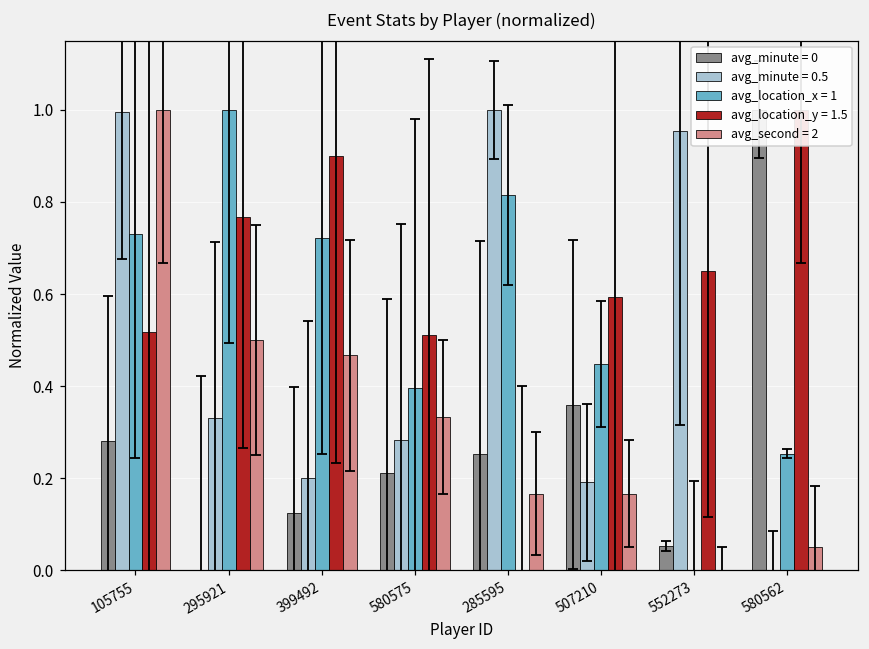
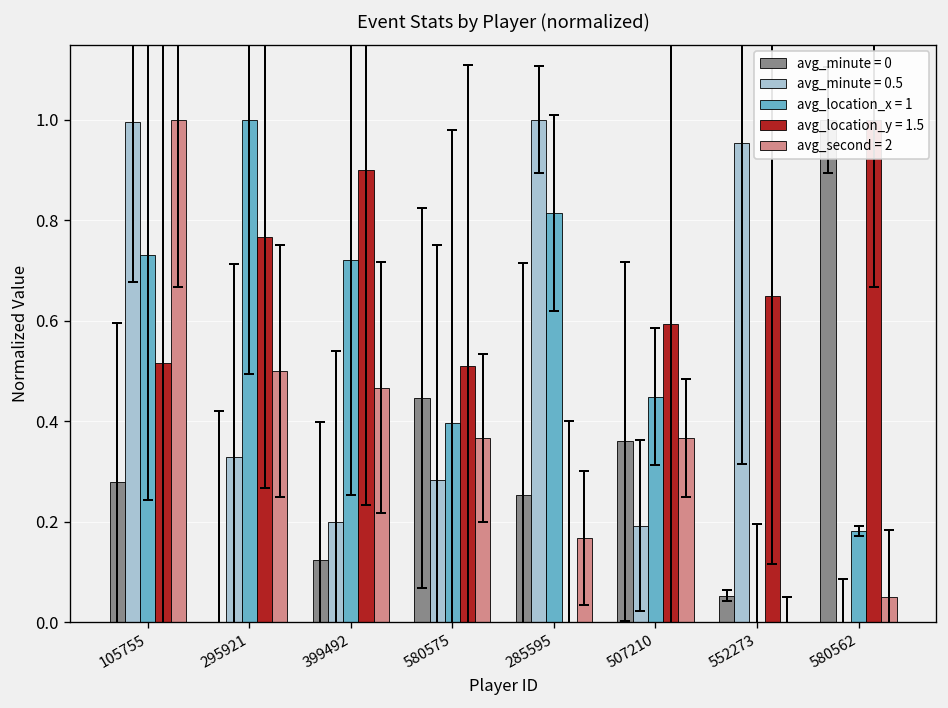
  {
    "avg_minute = 0": {
      "105755": 0.28,
      "295921": 0.00,
      "399492": 0.12,
-     "580575": 0.21,
+     "580575": 0.45,
      "285595": 0.25,
      "507210": 0.36,
      "552273": 0.05
    },
    "avg_minute = 0.5": {
      "105755": 1.00,
      "295921": 0.33,
      "399492": 0.20,
      "580575": 0.28,
      "285595": 1.00,
      "507210": 0.19,
      "552273": 0.95,
      "580562": 0.00
    },
    "avg_location_x = 1": {
      "105755": 0.73,
      "295921": 1.00,
      "399492": 0.72,
      "580575": 0.40,
      "285595": 0.81,
      "507210": 0.45,
      "552273": 0.00,
-     "580562": 0.25
+     "580562": 0.18
    },
    "avg_location_y = 1.5": {
      "105755": 0.52,
      "295921": 0.77,
      "399492": 0.90,
      "580575": 0.51,
      "285595": 0.00,
      "507210": 0.59,
      "552273": 0.65
    },
    "avg_second = 2": {
      "105755": 1.00,
      "295921": 0.50,
      "399492": 0.47,
-     "580575": 0.33,
+     "580575": 0.37,
      "285595": 0.17,
-     "507210": 0.17,
+     "507210": 0.37,
      "552273": 0.00,
      "580562": 0.05
    }
  }
